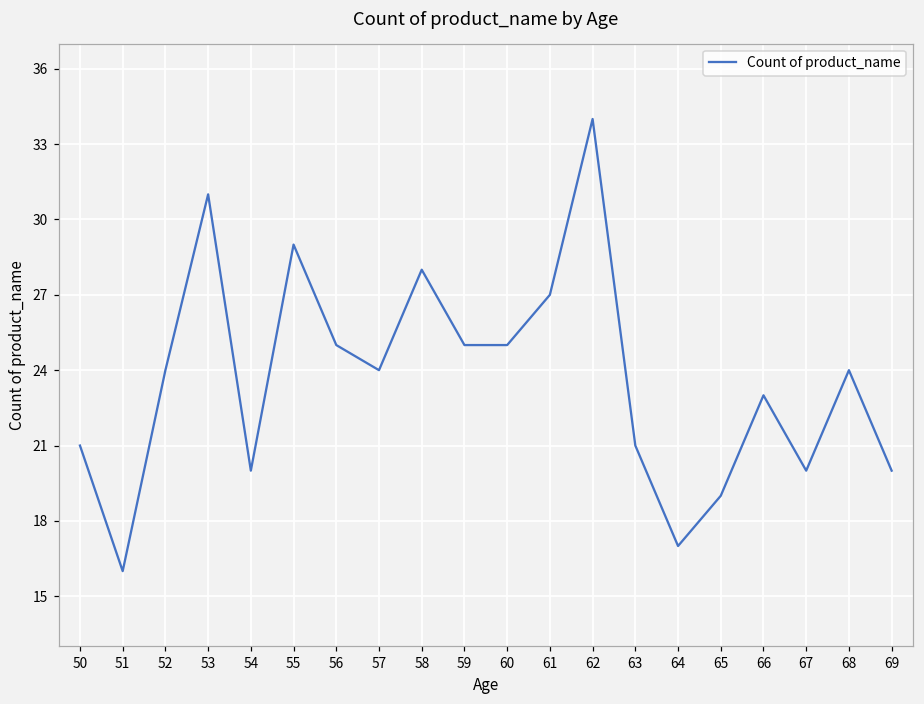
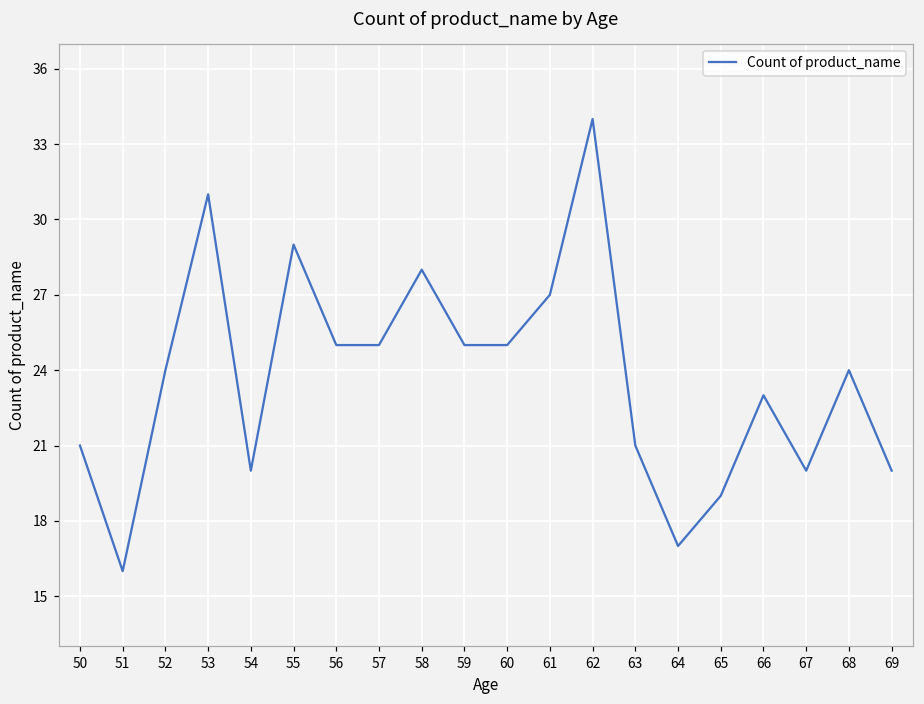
  {
    "50": 21,
    "51": 16,
    "52": 24,
    "53": 31,
    "54": 20,
    "55": 29,
    "56": 25,
-   "57": 24,
+   "57": 25,
    "58": 28,
    "59": 25,
    "60": 25,
    "61": 27,
    "62": 34,
    "63": 21,
    "64": 17,
    "65": 19,
    "66": 23,
    "67": 20,
    "68": 24,
    "69": 20
  }
